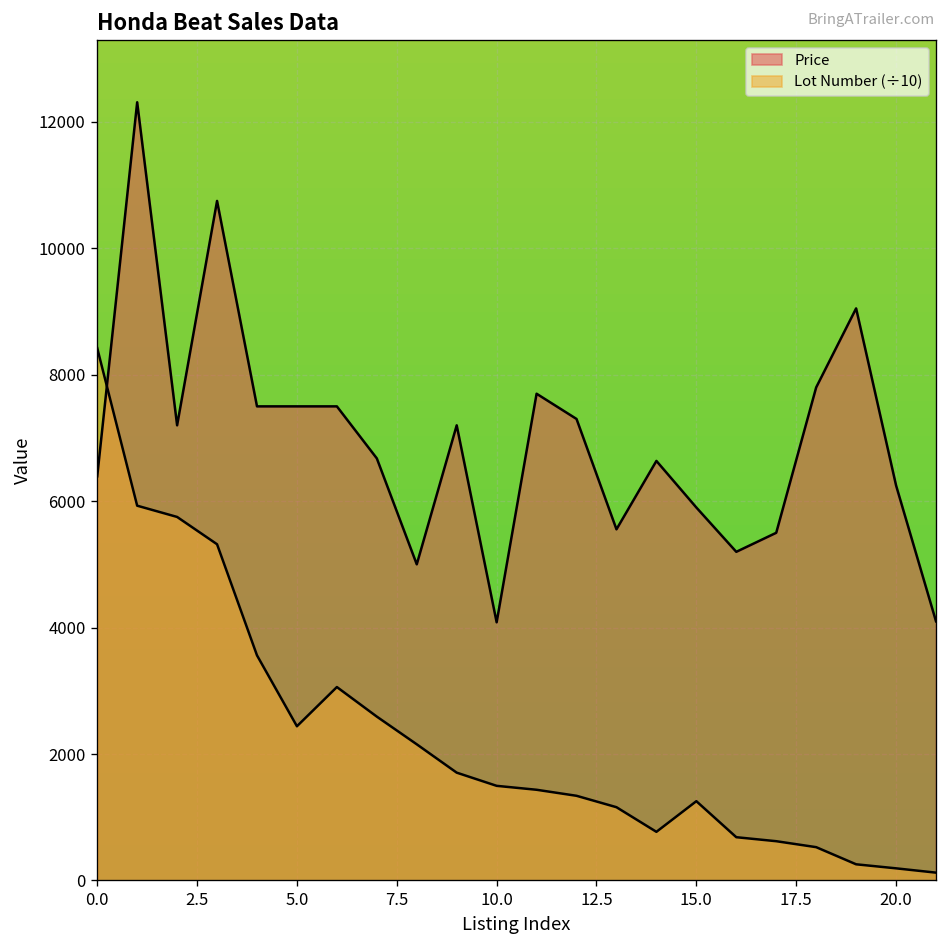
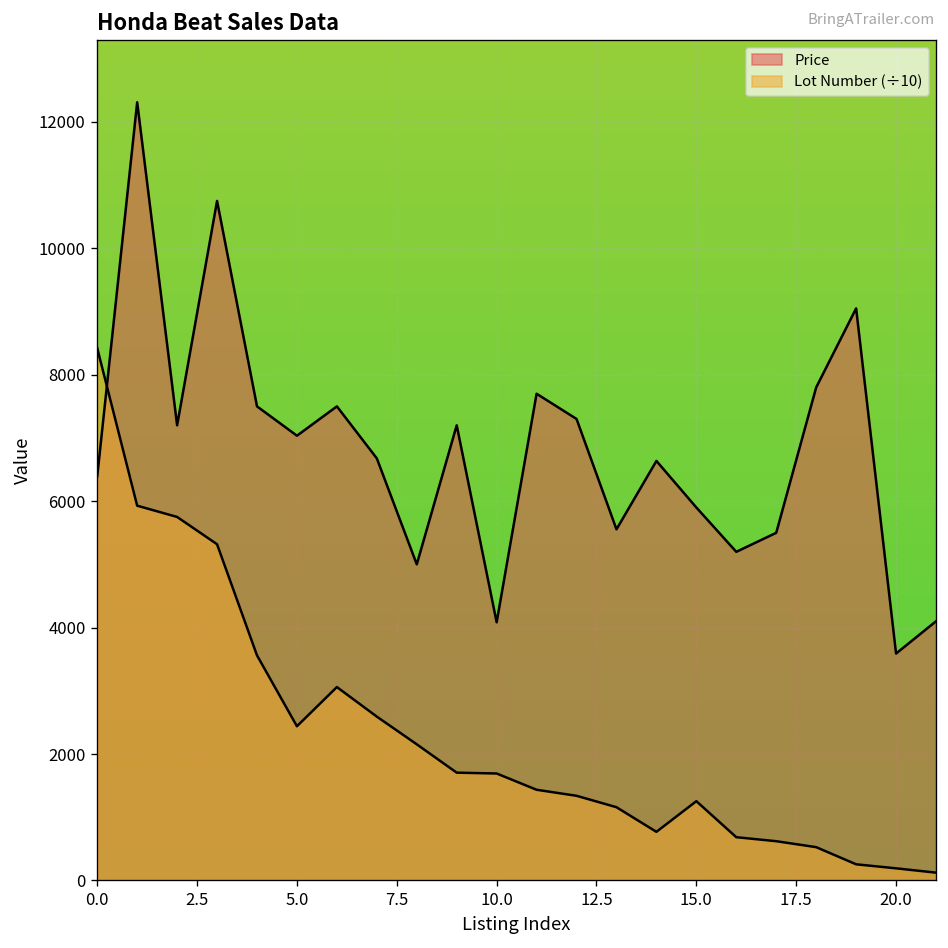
  {
    "Price": {
      "0.0": 6400,
-     "5.0": 7500,
+     "5.0": 7000,
      "10.0": 4100,
      "15.0": 5900,
-     "20.0": 6300
+     "20.0": 3600
    },
    "Lot Number (÷10)": {
      "0.0": 8400,
      "5.0": 2400,
-     "10.0": 1500,
+     "10.0": 1700,
      "15.0": 1300,
      "20.0": 200
    }
  }
